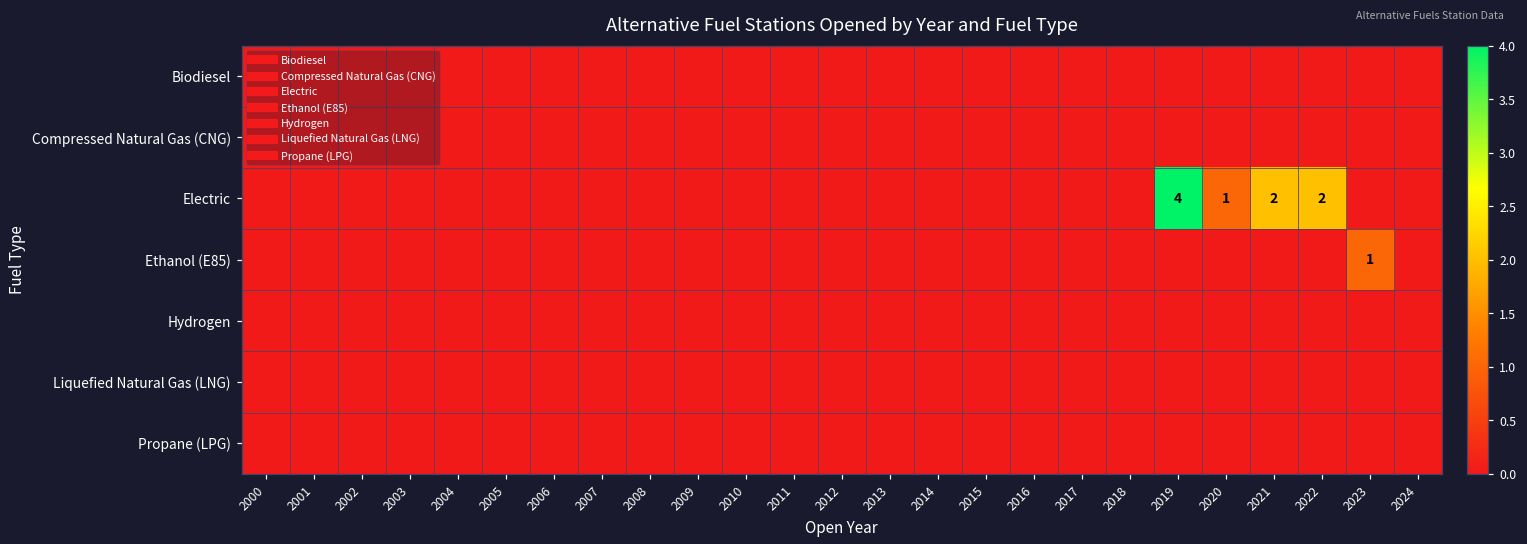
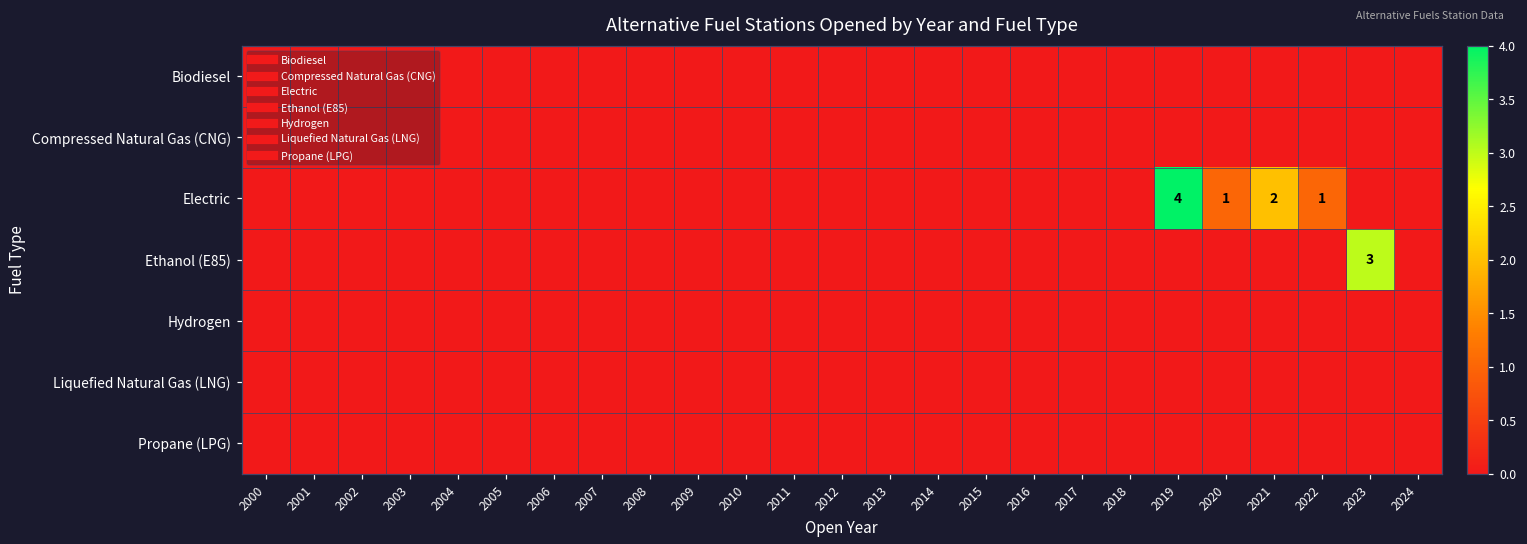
  {
    "Electric": {
      "2019": 4,
      "2020": 1,
      "2021": 2,
-     "2022": 2
+     "2022": 1
    },
    "Ethanol (E85)": {
-     "2023": 1
+     "2023": 3
    }
  }
